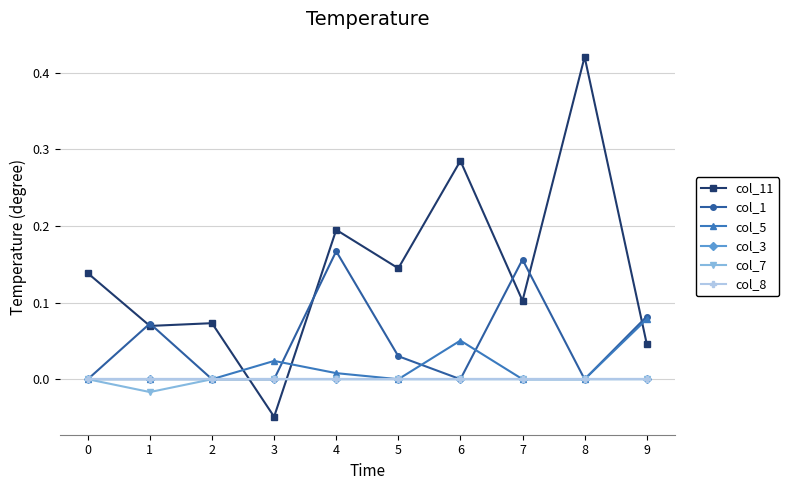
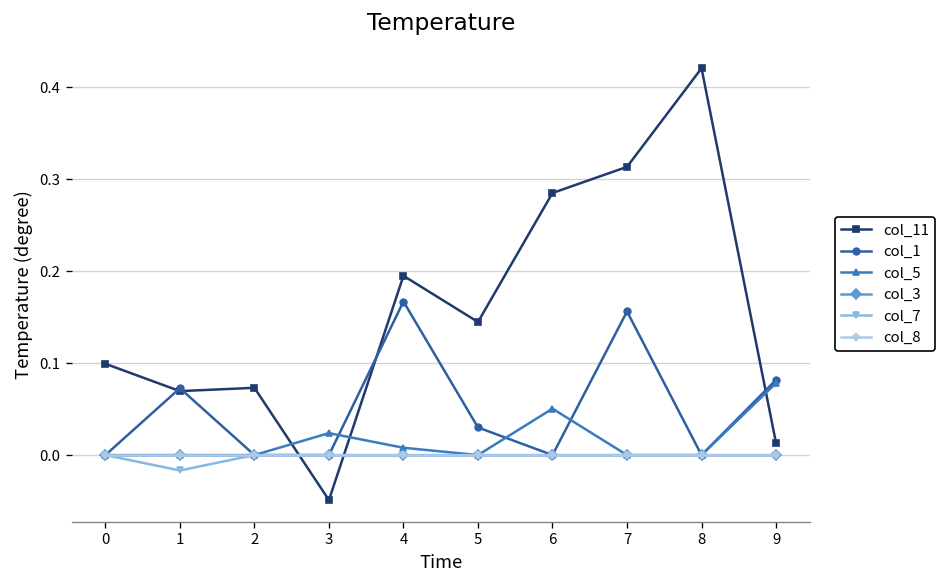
  {
    "col_11": {
-     "0": 0.14,
+     "0": 0.10,
      "2": 0.07,
      "3": -0.05,
      "4": 0.20,
      "5": 0.14,
      "6": 0.29,
-     "7": 0.10,
+     "7": 0.31,
      "8": 0.42,
-     "9": 0.05
+     "9": 0.01
    }
  }
